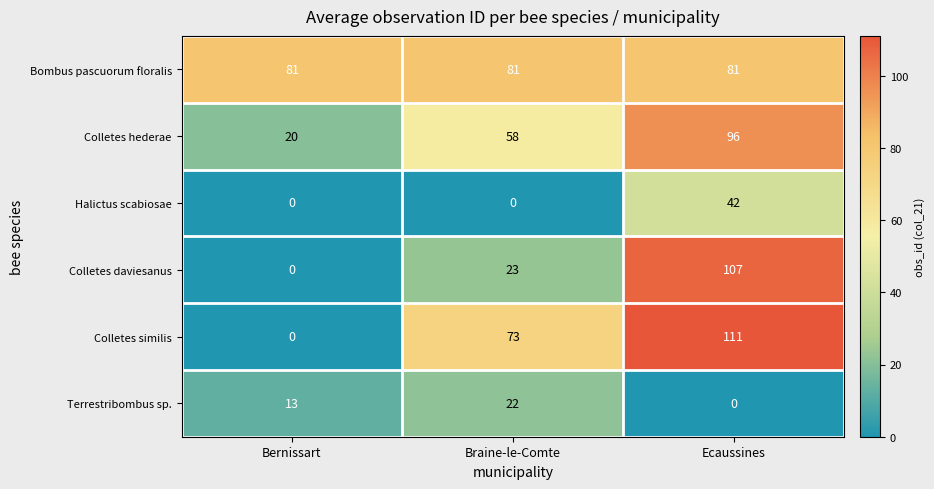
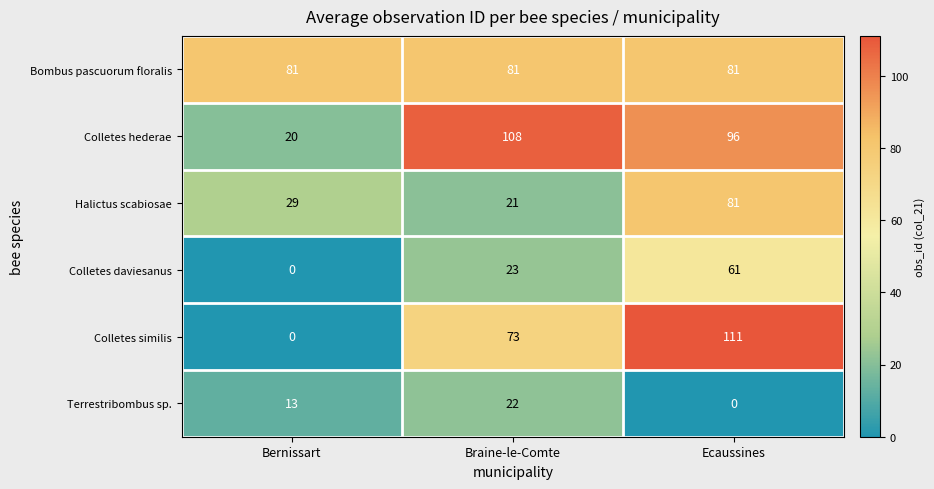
  {
    "Bombus pascuorum floralis": {
      "Bernissart": 81,
      "Braine-le-Comte": 81,
      "Ecaussines": 81
    },
    "Colletes hederae": {
      "Bernissart": 20,
-     "Braine-le-Comte": 58,
+     "Braine-le-Comte": 108,
      "Ecaussines": 96
    },
    "Halictus scabiosae": {
-     "Bernissart": 0,
-     "Braine-le-Comte": 0,
-     "Ecaussines": 42
+     "Bernissart": 29,
+     "Braine-le-Comte": 21,
+     "Ecaussines": 81
    },
    "Colletes daviesanus": {
      "Bernissart": 0,
      "Braine-le-Comte": 23,
-     "Ecaussines": 107
+     "Ecaussines": 61
    },
    "Colletes similis": {
      "Bernissart": 0,
      "Braine-le-Comte": 73,
      "Ecaussines": 111
    },
    "Terrestribombus sp.": {
      "Bernissart": 13,
      "Braine-le-Comte": 22,
      "Ecaussines": 0
    }
  }
